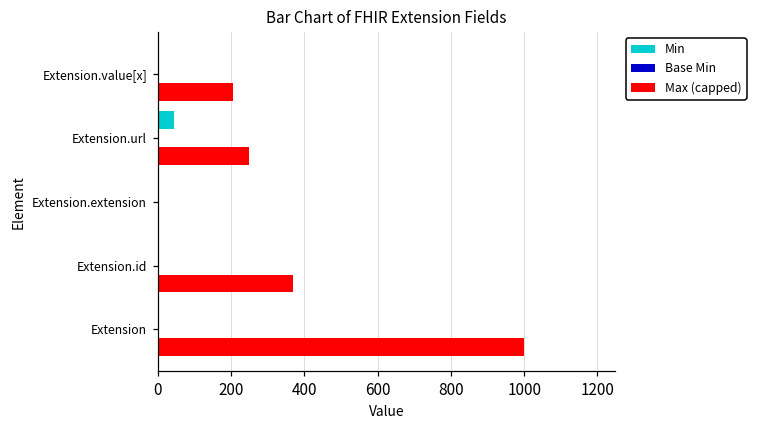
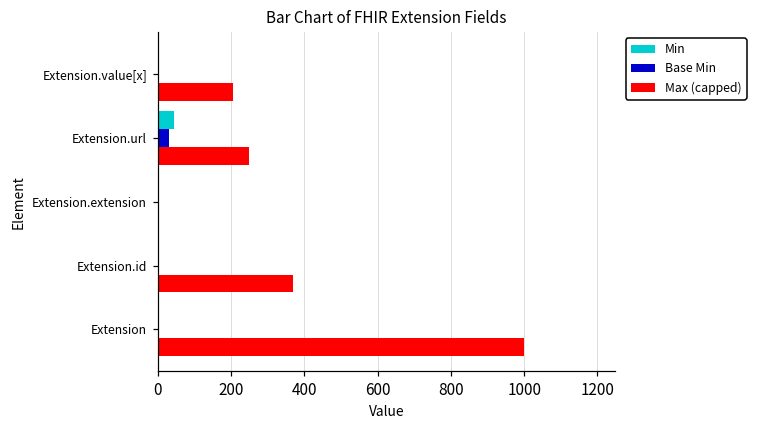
  {
    "Min": {
      "Extension.value[x]": 0,
      "Extension.url": 50,
      "Extension.extension": 0,
      "Extension.id": 0,
      "Extension": 0
    },
    "Base Min": {
      "Extension.value[x]": 0,
-     "Extension.url": 0,
+     "Extension.url": 30,
      "Extension.extension": 0,
      "Extension.id": 0,
      "Extension": 0
    },
    "Max (capped)": {
      "Extension.value[x]": 210,
      "Extension.url": 250,
      "Extension.extension": 0,
      "Extension.id": 370,
      "Extension": 1000
    }
  }
